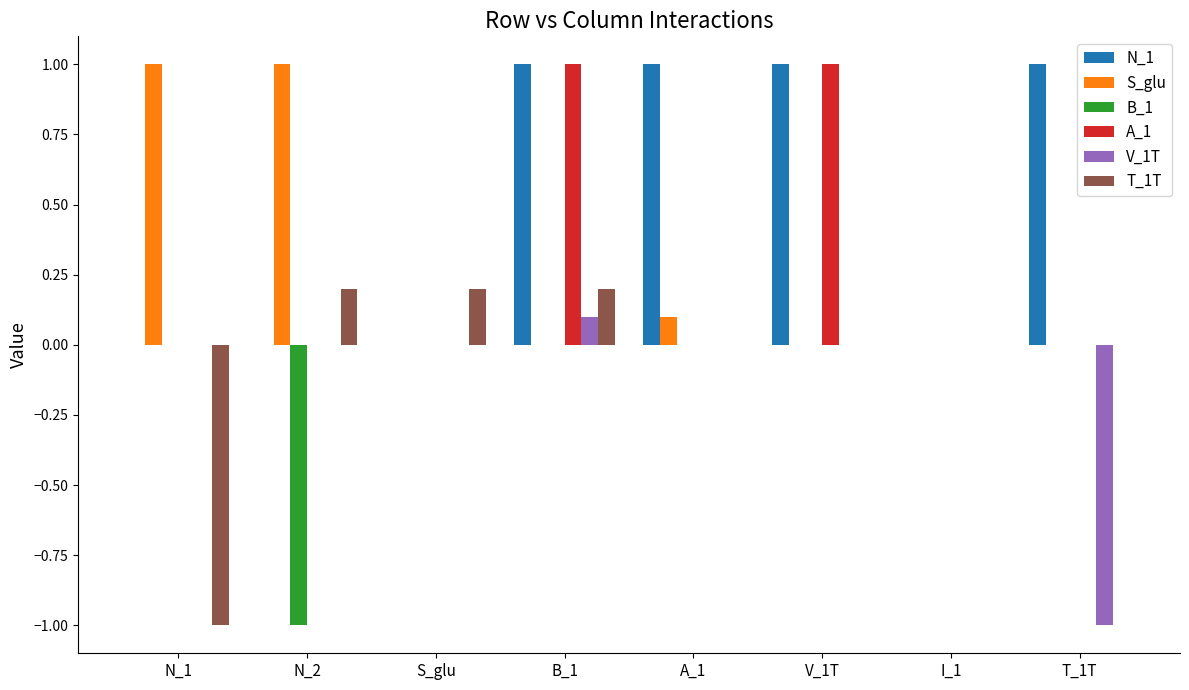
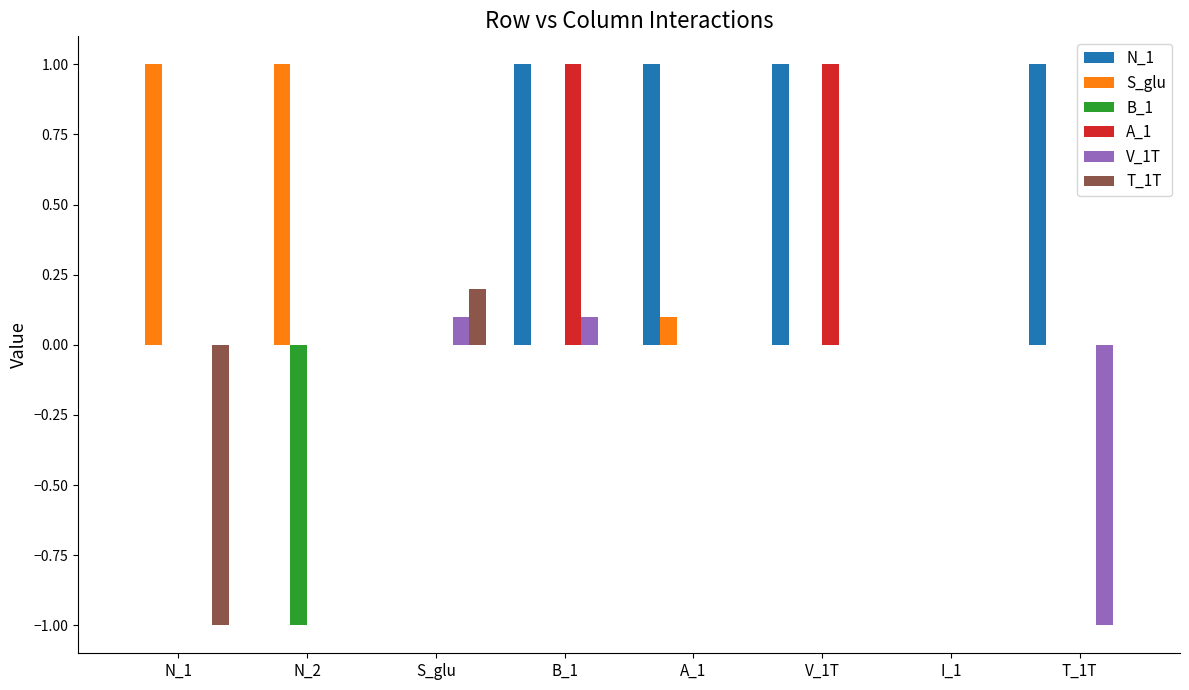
  {
    "N_1": {
      "N_1": 0.0,
      "N_2": 0.0,
      "S_glu": 0.0,
      "B_1": 1.0,
      "A_1": 1.0,
      "V_1T": 1.0,
      "I_1": 0.0,
      "T_1T": 1.0
    },
    "S_glu": {
      "N_1": 1.0,
      "N_2": 1.0,
      "S_glu": 0.0,
      "B_1": 0.0,
      "A_1": 0.1,
      "V_1T": 0.0,
      "I_1": 0.0,
      "T_1T": 0.0
    },
    "B_1": {
      "N_1": 0.0,
      "N_2": -1.0,
      "S_glu": 0.0,
      "B_1": 0.0,
      "A_1": 0.0,
      "V_1T": 0.0,
      "I_1": 0.0,
      "T_1T": 0.0
    },
    "A_1": {
      "N_1": 0.0,
      "N_2": 0.0,
      "S_glu": 0.0,
      "B_1": 1.0,
      "A_1": 0.0,
      "V_1T": 1.0,
      "I_1": 0.0,
      "T_1T": 0.0
    },
    "V_1T": {
      "N_1": 0.0,
      "N_2": 0.0,
-     "S_glu": 0.0,
+     "S_glu": 0.1,
      "B_1": 0.1,
      "A_1": 0.0,
      "V_1T": 0.0,
      "I_1": 0.0,
      "T_1T": -1.0
    },
    "T_1T": {
      "N_1": -1.0,
-     "N_2": 0.2,
+     "N_2": 0.0,
      "S_glu": 0.2,
-     "B_1": 0.2,
+     "B_1": 0.0,
      "A_1": 0.0,
      "V_1T": 0.0,
      "I_1": 0.0,
      "T_1T": 0.0
    }
  }
